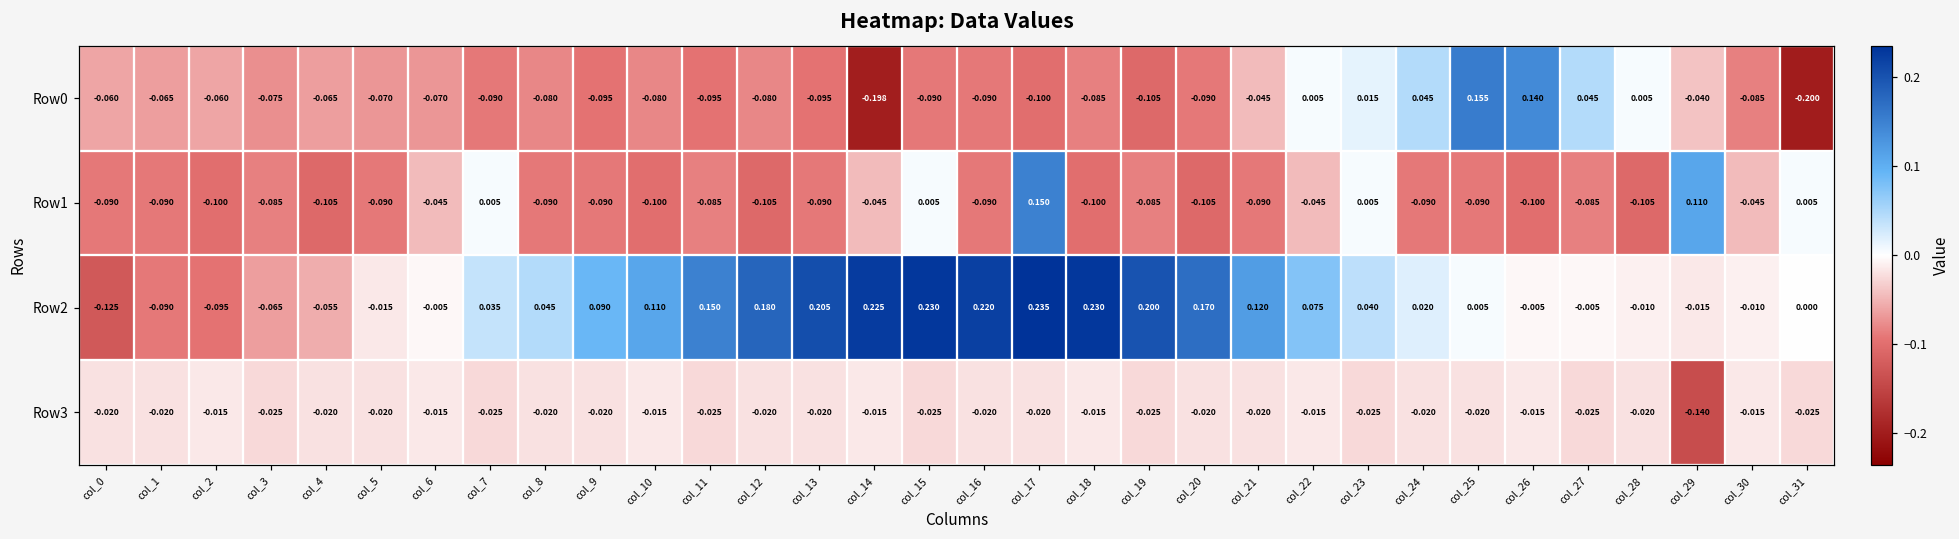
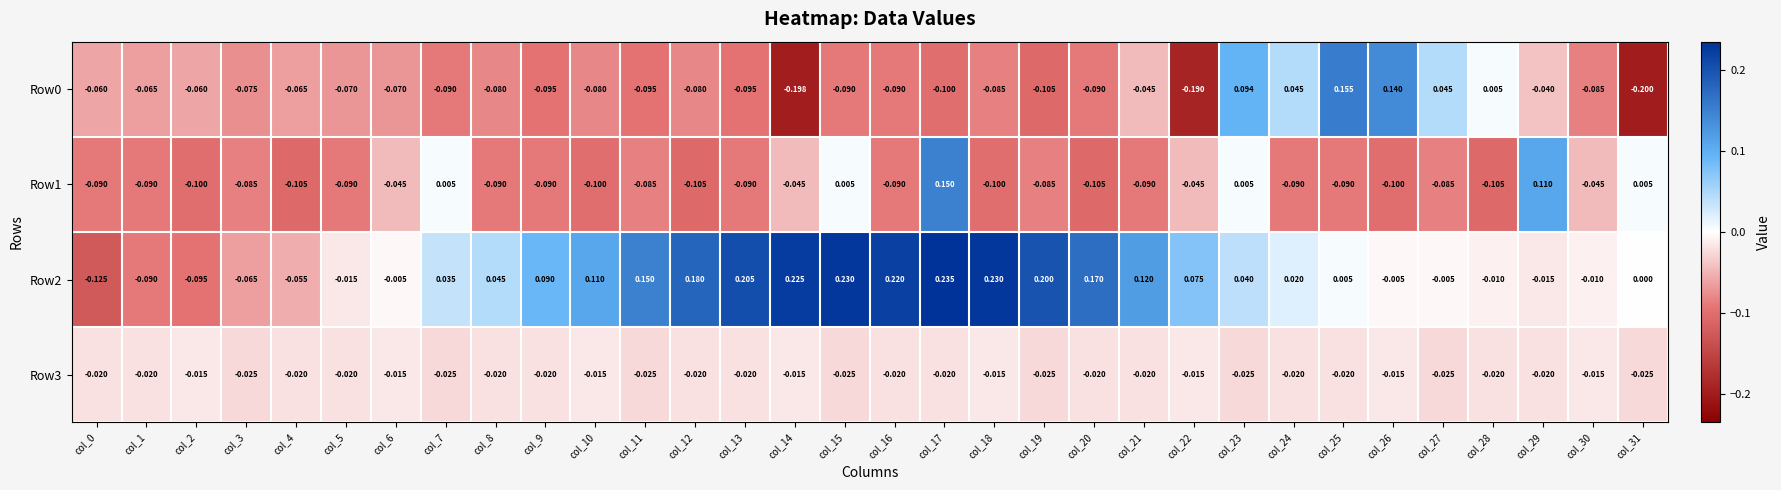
  {
    "Row0": {
      "col_0": -0.060,
      "col_1": -0.065,
      "col_2": -0.060,
      "col_3": -0.075,
      "col_4": -0.065,
      "col_5": -0.070,
      "col_6": -0.070,
      "col_7": -0.090,
      "col_8": -0.080,
      "col_9": -0.095,
      "col_10": -0.080,
      "col_11": -0.095,
      "col_12": -0.080,
      "col_13": -0.095,
      "col_14": -0.198,
      "col_15": -0.090,
      "col_16": -0.090,
      "col_17": -0.100,
      "col_18": -0.085,
      "col_19": -0.105,
      "col_20": -0.090,
      "col_21": -0.045,
-     "col_22": 0.005,
-     "col_23": 0.015,
+     "col_22": -0.190,
+     "col_23": 0.094,
      "col_24": 0.045,
      "col_25": 0.155,
      "col_26": 0.140,
      "col_27": 0.045,
      "col_28": 0.005,
      "col_29": -0.040,
      "col_30": -0.085,
      "col_31": -0.200
    },
    "Row1": {
      "col_0": -0.090,
      "col_1": -0.090,
      "col_2": -0.100,
      "col_3": -0.085,
      "col_4": -0.105,
      "col_5": -0.090,
      "col_6": -0.045,
      "col_7": 0.005,
      "col_8": -0.090,
      "col_9": -0.090,
      "col_10": -0.100,
      "col_11": -0.085,
      "col_12": -0.105,
      "col_13": -0.090,
      "col_14": -0.045,
      "col_15": 0.005,
      "col_16": -0.090,
      "col_17": 0.150,
      "col_18": -0.100,
      "col_19": -0.085,
      "col_20": -0.105,
      "col_21": -0.090,
      "col_22": -0.045,
      "col_23": 0.005,
      "col_24": -0.090,
      "col_25": -0.090,
      "col_26": -0.100,
      "col_27": -0.085,
      "col_28": -0.105,
      "col_29": 0.110,
      "col_30": -0.045,
      "col_31": 0.005
    },
    "Row2": {
      "col_0": -0.125,
      "col_1": -0.090,
      "col_2": -0.095,
      "col_3": -0.065,
      "col_4": -0.055,
      "col_5": -0.015,
      "col_6": -0.005,
      "col_7": 0.035,
      "col_8": 0.045,
      "col_9": 0.090,
      "col_10": 0.110,
      "col_11": 0.150,
      "col_12": 0.180,
      "col_13": 0.205,
      "col_14": 0.225,
      "col_15": 0.230,
      "col_16": 0.220,
      "col_17": 0.235,
      "col_18": 0.230,
      "col_19": 0.200,
      "col_20": 0.170,
      "col_21": 0.120,
      "col_22": 0.075,
      "col_23": 0.040,
      "col_24": 0.020,
      "col_25": 0.005,
      "col_26": -0.005,
      "col_27": -0.005,
      "col_28": -0.010,
      "col_29": -0.015,
      "col_30": -0.010,
      "col_31": 0.000
    },
    "Row3": {
      "col_0": -0.020,
      "col_1": -0.020,
      "col_2": -0.015,
      "col_3": -0.025,
      "col_4": -0.020,
      "col_5": -0.020,
      "col_6": -0.015,
      "col_7": -0.025,
      "col_8": -0.020,
      "col_9": -0.020,
      "col_10": -0.015,
      "col_11": -0.025,
      "col_12": -0.020,
      "col_13": -0.020,
      "col_14": -0.015,
      "col_15": -0.025,
      "col_16": -0.020,
      "col_17": -0.020,
      "col_18": -0.015,
      "col_19": -0.025,
      "col_20": -0.020,
      "col_21": -0.020,
      "col_22": -0.015,
      "col_23": -0.025,
      "col_24": -0.020,
      "col_25": -0.020,
      "col_26": -0.015,
      "col_27": -0.025,
      "col_28": -0.020,
-     "col_29": -0.140,
+     "col_29": -0.020,
      "col_30": -0.015,
      "col_31": -0.025
    }
  }
